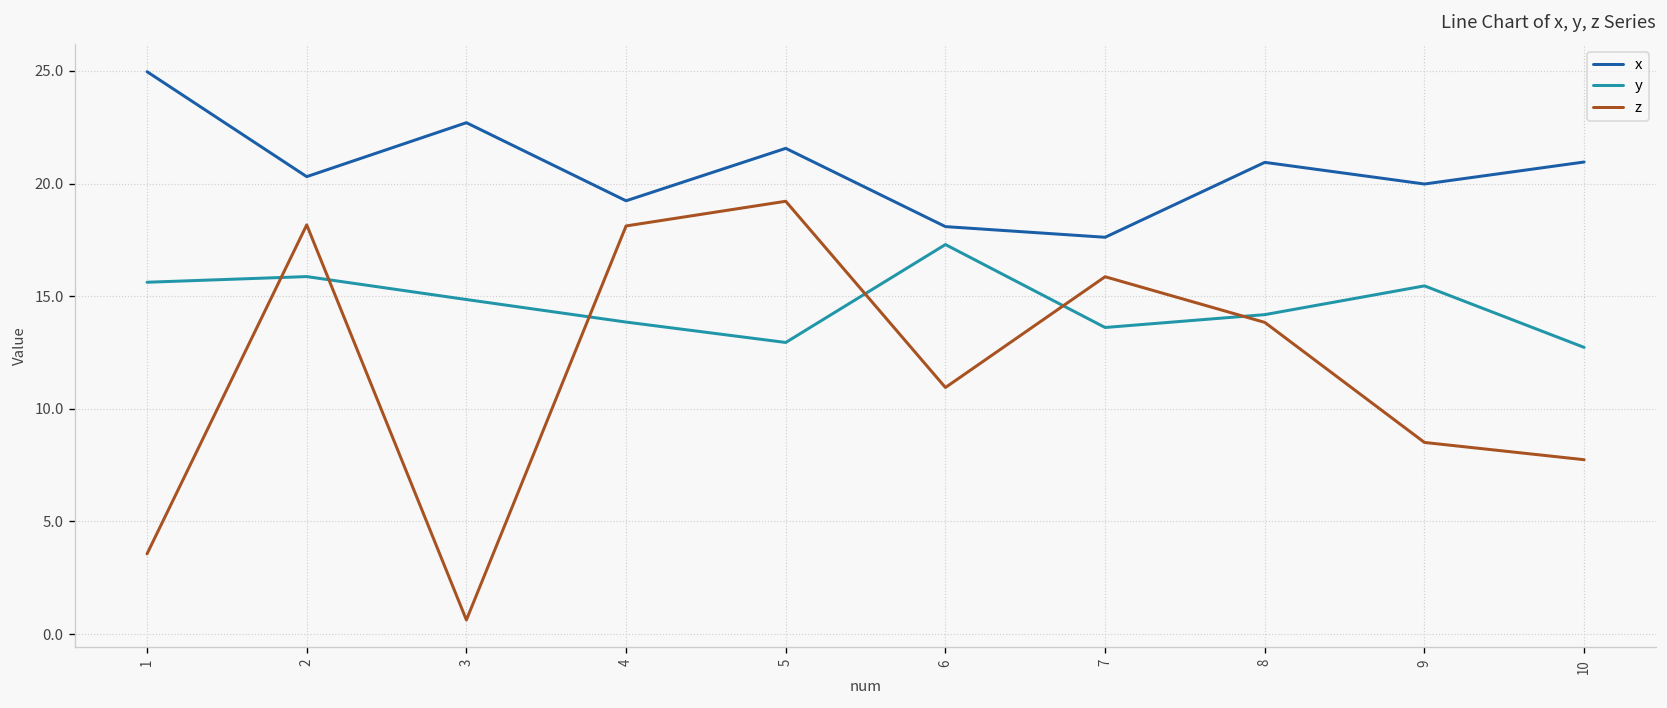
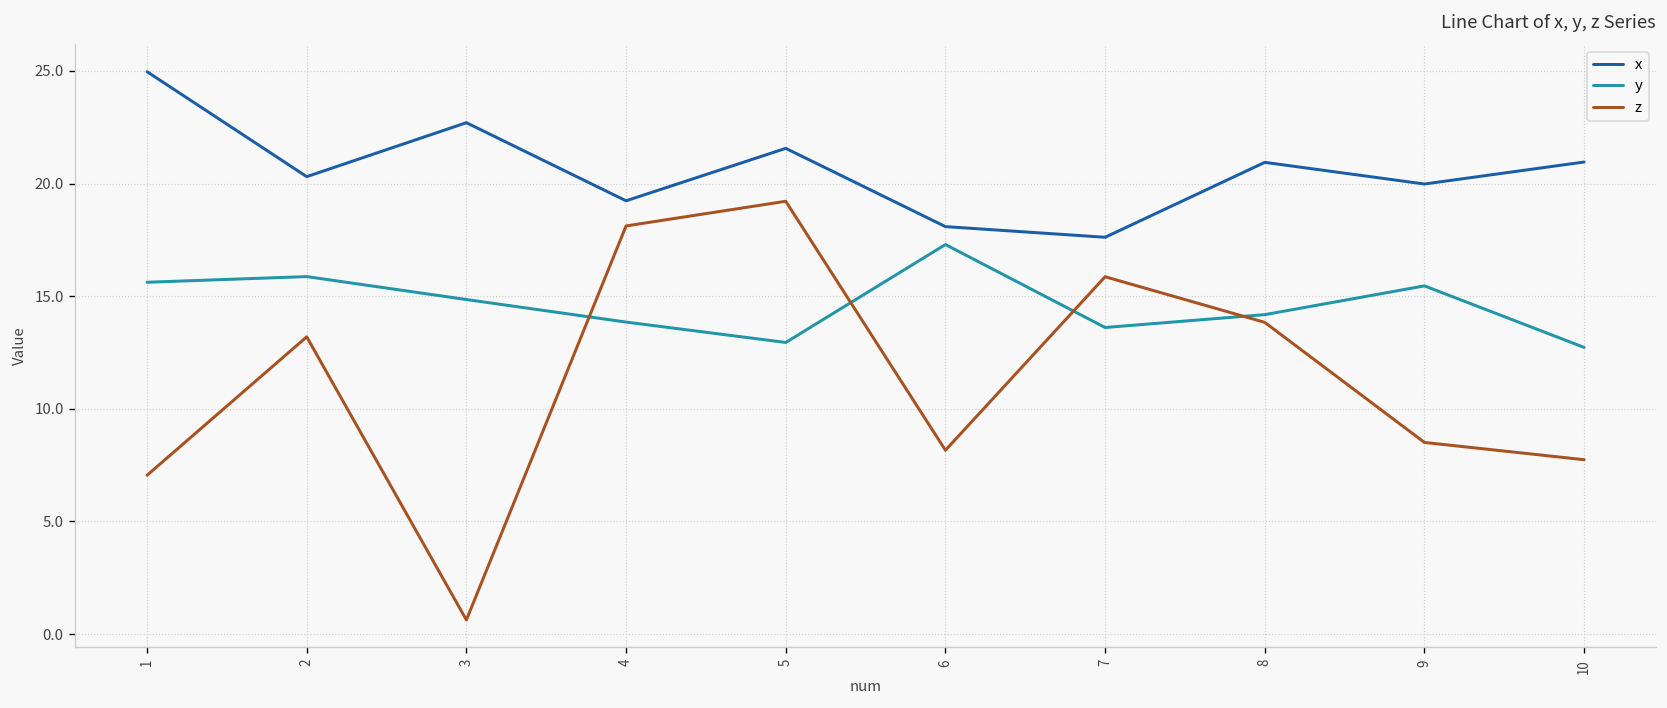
  {
    "z": {
-     "1": 3.6,
-     "2": 18.2,
+     "1": 7.1,
+     "2": 13.2,
      "3": 0.6,
      "4": 18.1,
      "5": 19.2,
-     "6": 10.9,
+     "6": 8.2,
      "7": 15.9,
      "8": 13.8,
      "9": 8.5,
      "10": 7.7
    }
  }
